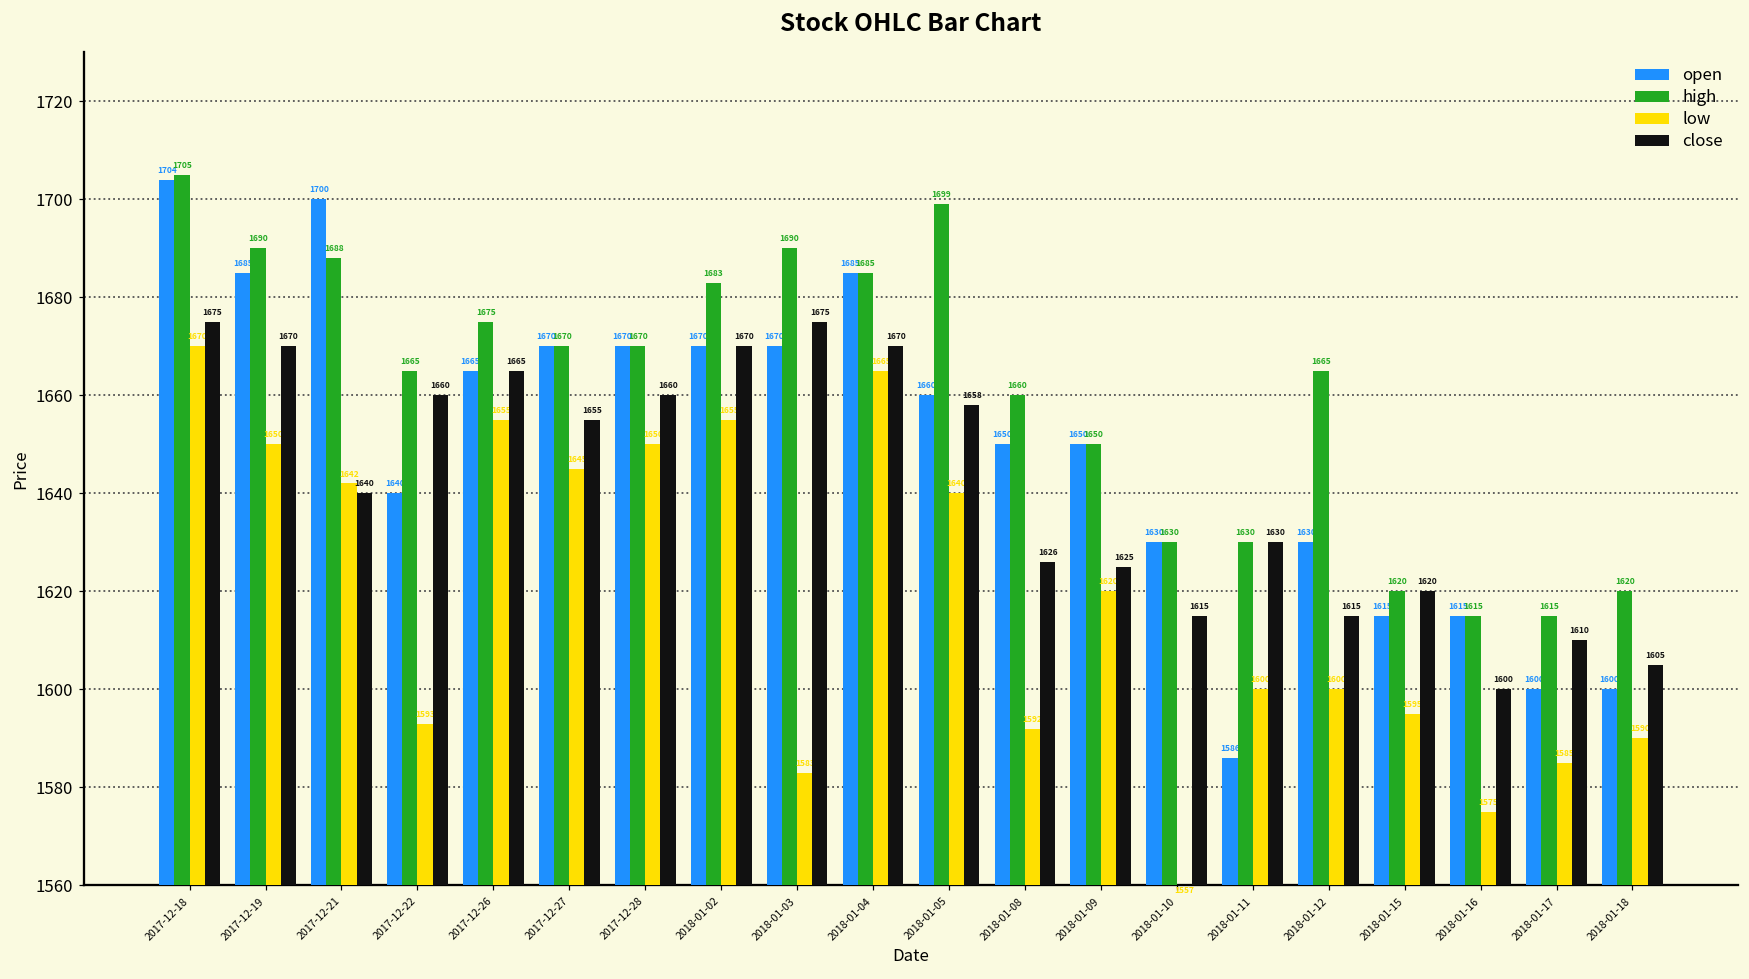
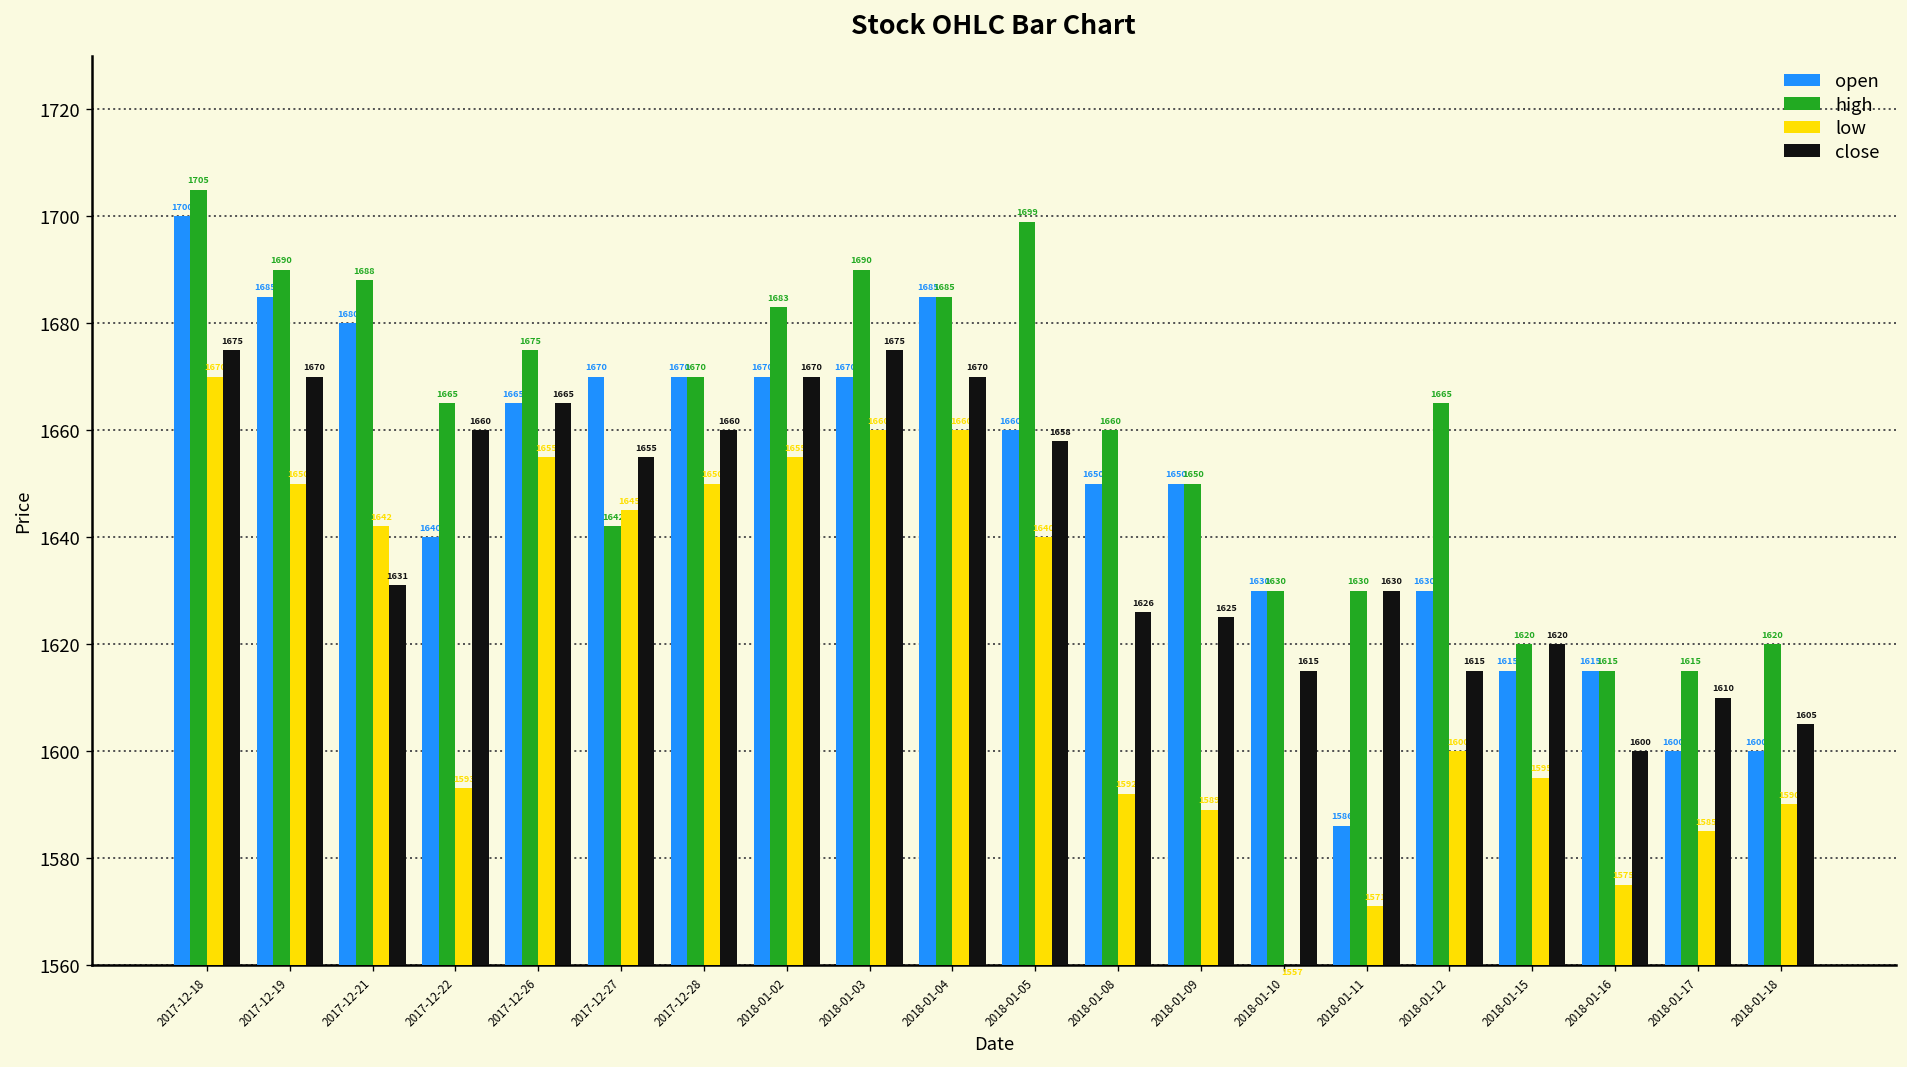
  {
    "open": {
-     "2017-12-18": 1704,
+     "2017-12-18": 1700,
      "2017-12-19": 1685,
-     "2017-12-21": 1700,
+     "2017-12-21": 1680,
      "2017-12-22": 1640,
      "2017-12-26": 1665,
      "2018-01-02": 1670,
      "2018-01-03": 1670,
      "2018-01-05": 1660,
      "2018-01-08": 1650,
      "2018-01-11": 1586,
      "2018-01-12": 1630,
      "2018-01-15": 1615,
      "2018-01-17": 1600,
      "2018-01-18": 1600
    },
    "high": {
      "2017-12-18": 1705,
      "2017-12-19": 1690,
      "2017-12-21": 1688,
      "2017-12-22": 1665,
      "2017-12-26": 1675,
-     "2017-12-27": 1670,
+     "2017-12-27": 1642,
      "2018-01-02": 1683,
      "2018-01-03": 1690,
      "2018-01-05": 1699,
      "2018-01-08": 1660,
      "2018-01-11": 1630,
      "2018-01-12": 1665,
      "2018-01-15": 1620,
      "2018-01-17": 1615,
      "2018-01-18": 1620
    },
    "low": {
      "2017-12-18": 1670,
      "2017-12-19": 1650,
      "2017-12-21": 1642,
      "2017-12-22": 1593,
      "2017-12-26": 1655,
      "2017-12-27": 1645,
      "2017-12-28": 1650,
      "2018-01-02": 1655,
-     "2018-01-03": 1583,
-     "2018-01-04": 1665,
+     "2018-01-03": 1660,
+     "2018-01-04": 1660,
      "2018-01-05": 1640,
      "2018-01-08": 1592,
-     "2018-01-09": 1620,
-     "2018-01-11": 1600,
+     "2018-01-09": 1589,
+     "2018-01-11": 1571,
      "2018-01-12": 1600,
      "2018-01-15": 1595,
      "2018-01-16": 1575,
      "2018-01-17": 1585,
      "2018-01-18": 1590
    },
    "close": {
      "2017-12-18": 1675,
      "2017-12-19": 1670,
-     "2017-12-21": 1640,
+     "2017-12-21": 1631,
      "2017-12-22": 1660,
      "2017-12-26": 1665,
      "2017-12-27": 1655,
      "2017-12-28": 1660,
      "2018-01-02": 1670,
      "2018-01-03": 1675,
      "2018-01-04": 1670,
      "2018-01-05": 1658,
      "2018-01-08": 1626,
      "2018-01-09": 1625,
      "2018-01-10": 1615,
      "2018-01-11": 1630,
      "2018-01-12": 1615,
      "2018-01-15": 1620,
      "2018-01-16": 1600,
      "2018-01-17": 1610,
      "2018-01-18": 1605
    }
  }
